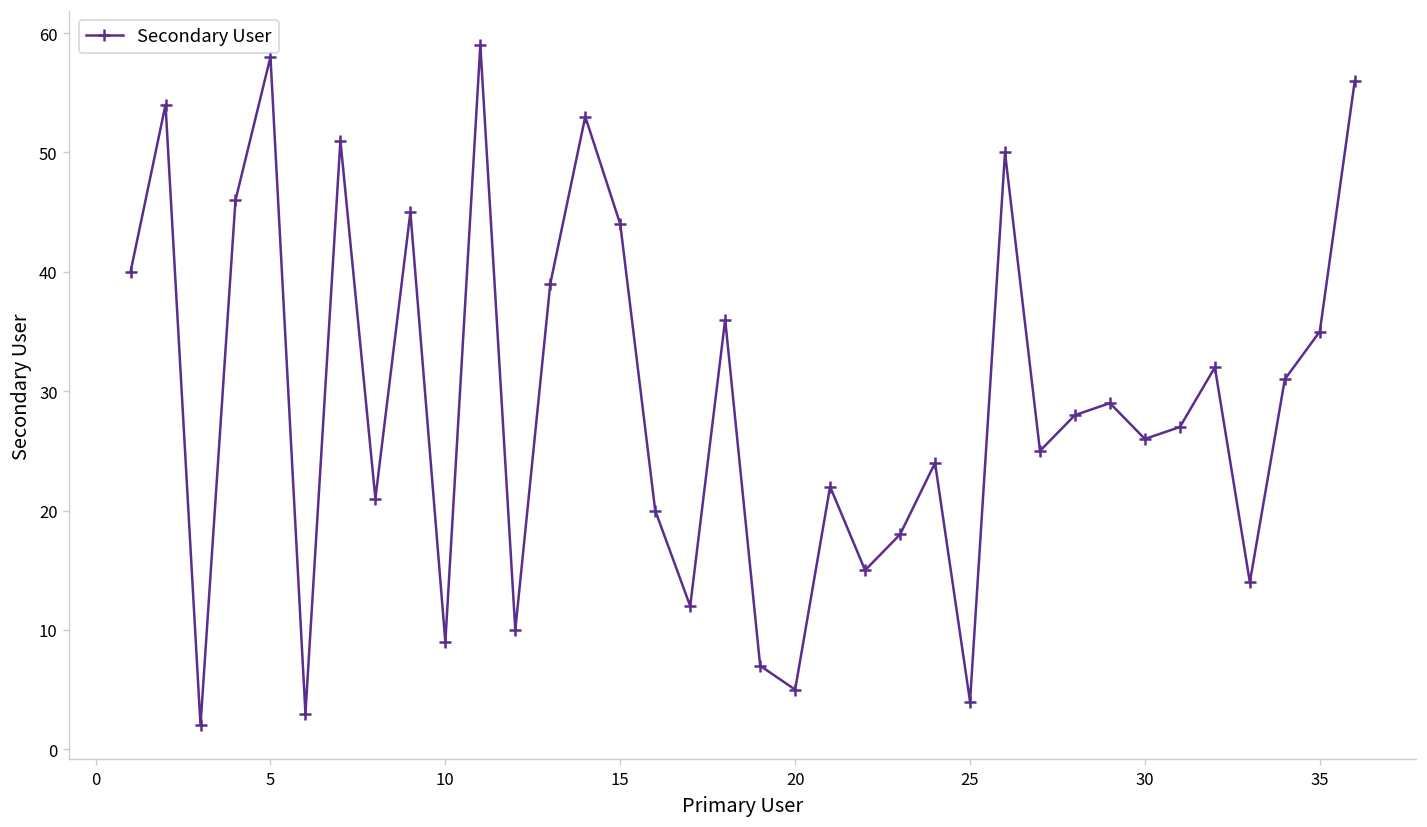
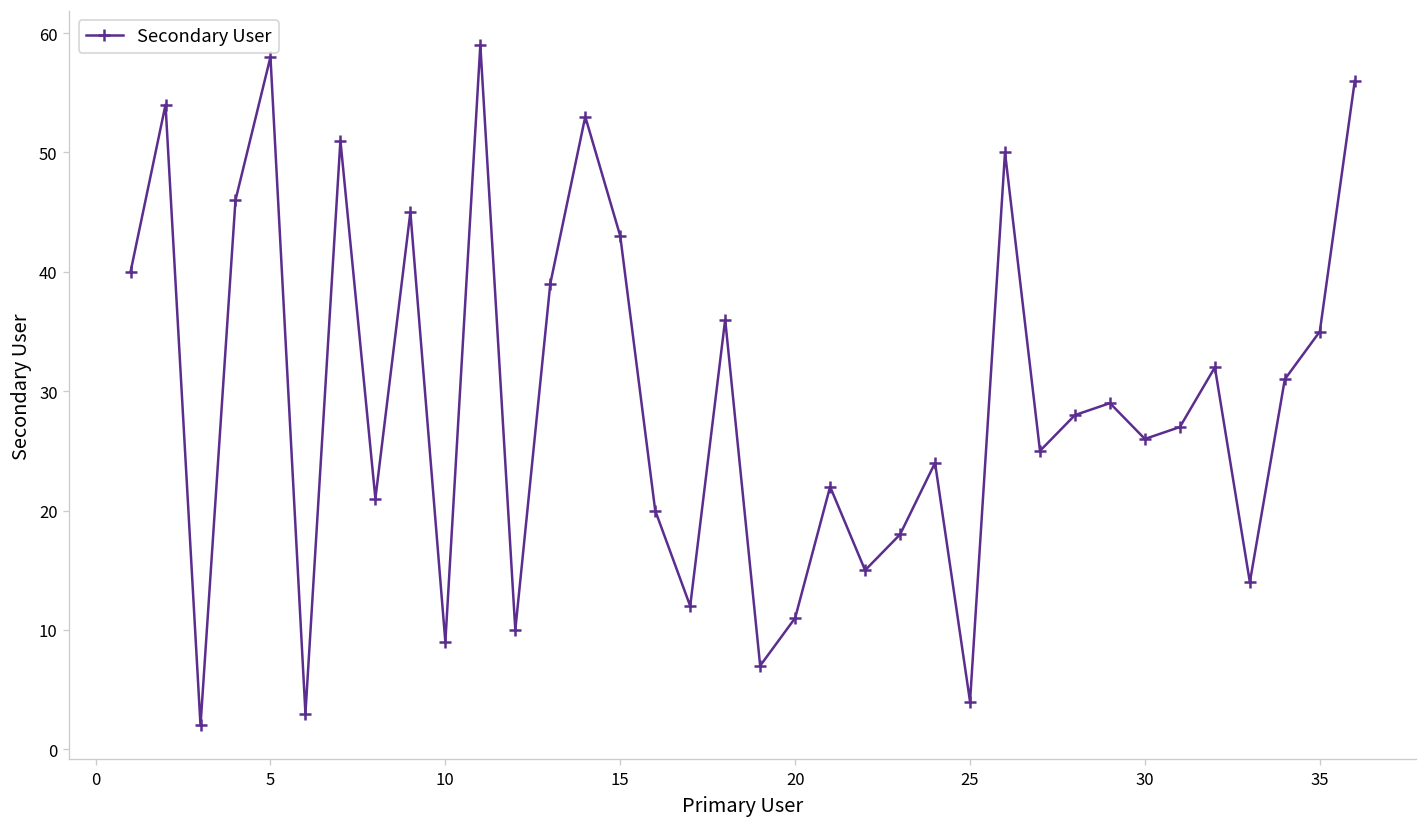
  {
    "5": 58,
    "10": 9,
-   "15": 44,
-   "20": 5,
+   "15": 43,
+   "20": 11,
    "25": 4,
    "30": 26,
    "35": 35
  }
